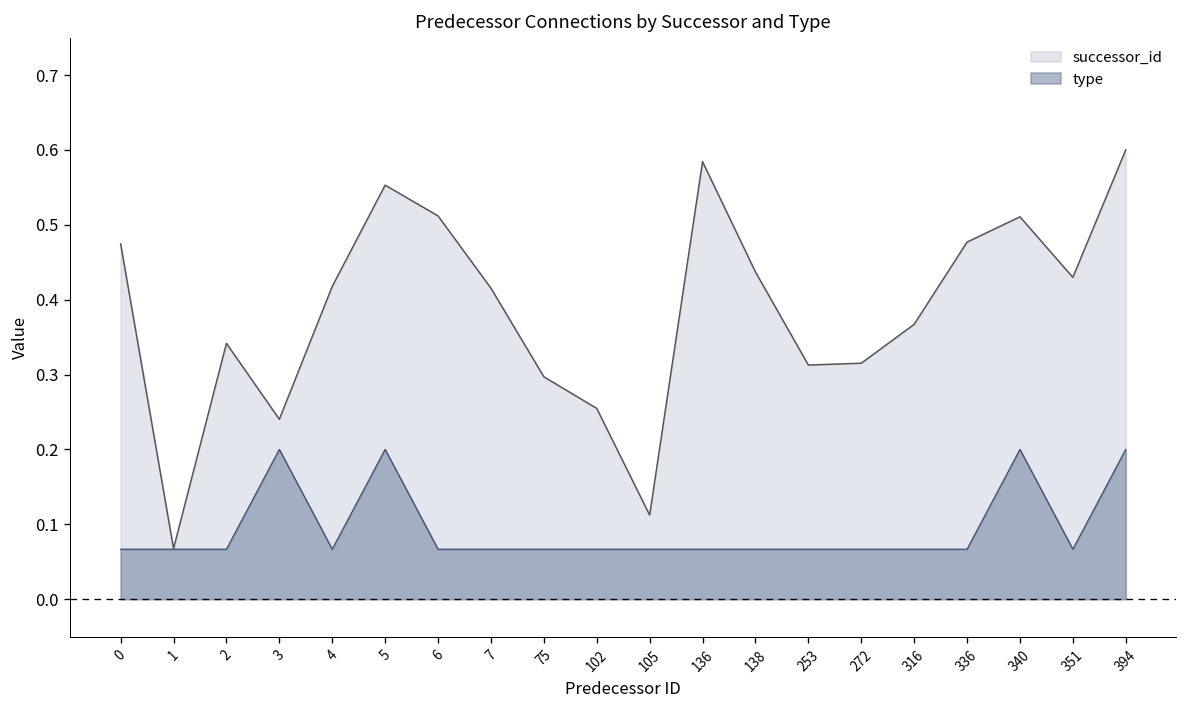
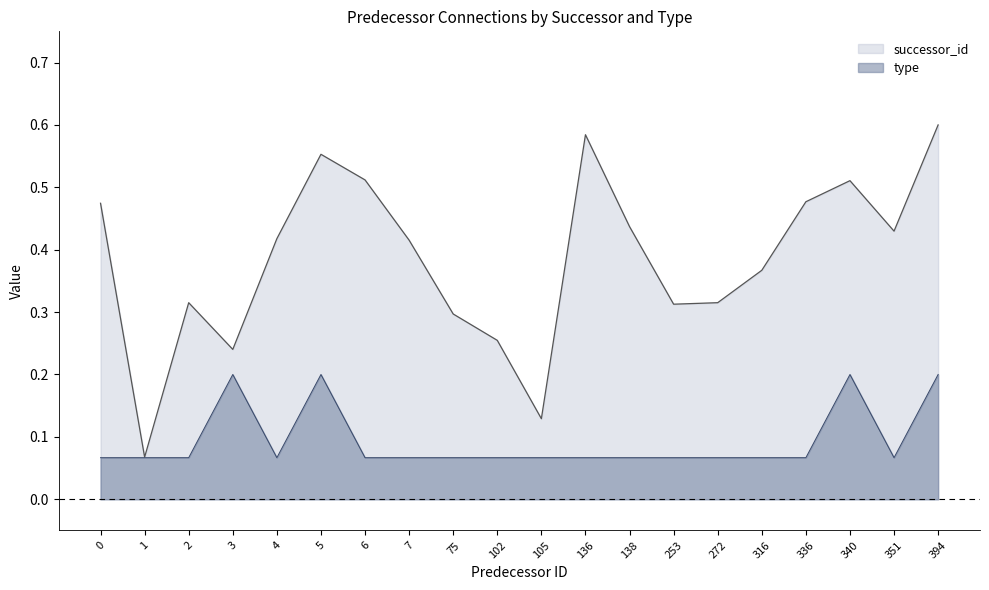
  {
    "successor_id": {
      "0": 0.47,
-     "2": 0.34,
+     "2": 0.32,
      "3": 0.24,
      "4": 0.42,
      "5": 0.55,
      "6": 0.51,
      "7": 0.42,
      "75": 0.30,
      "102": 0.25,
-     "105": 0.11,
+     "105": 0.13,
      "136": 0.58,
      "138": 0.44,
      "253": 0.31,
      "272": 0.32,
      "316": 0.37,
      "336": 0.48,
      "340": 0.51,
      "351": 0.43,
      "394": 0.60
    },
    "type": {
      "0": 0.07,
      "2": 0.07,
      "3": 0.20,
      "4": 0.07,
      "5": 0.20,
      "6": 0.07,
      "7": 0.07,
      "75": 0.07,
      "102": 0.07,
      "105": 0.07,
      "136": 0.07,
      "138": 0.07,
      "253": 0.07,
      "272": 0.07,
      "316": 0.07,
      "336": 0.07,
      "340": 0.20,
      "351": 0.07,
      "394": 0.20
    }
  }
